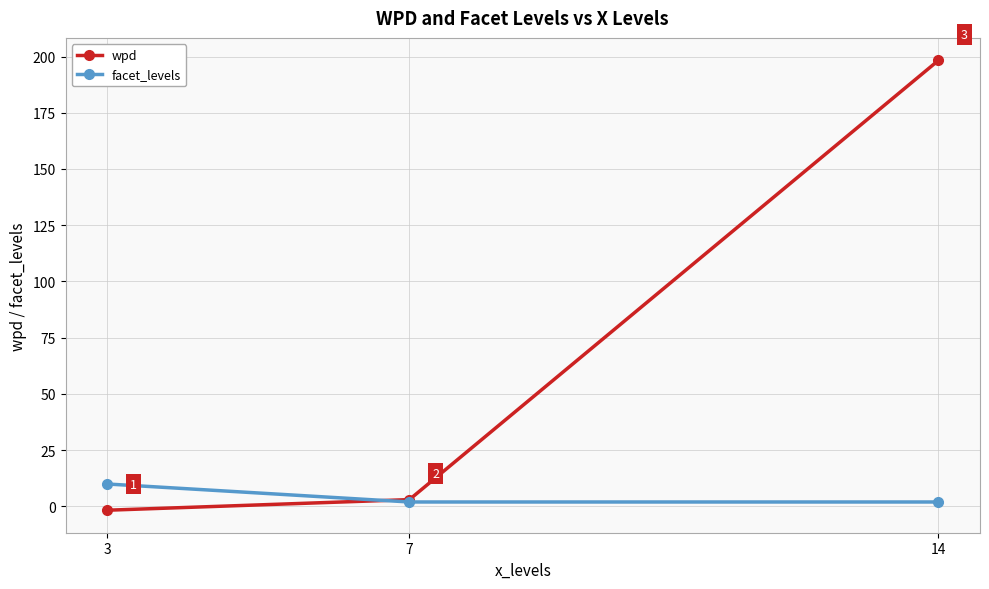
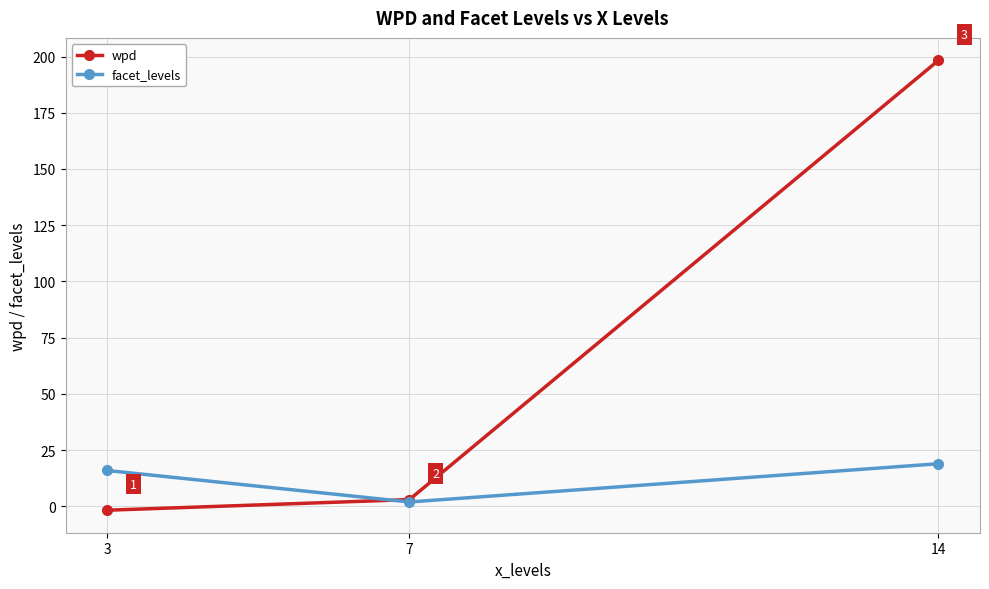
  {
    "wpd": {
      "3": -2,
      "14": 198
    },
    "facet_levels": {
-     "3": 10,
-     "14": 2
+     "3": 16,
+     "14": 19
    }
  }
